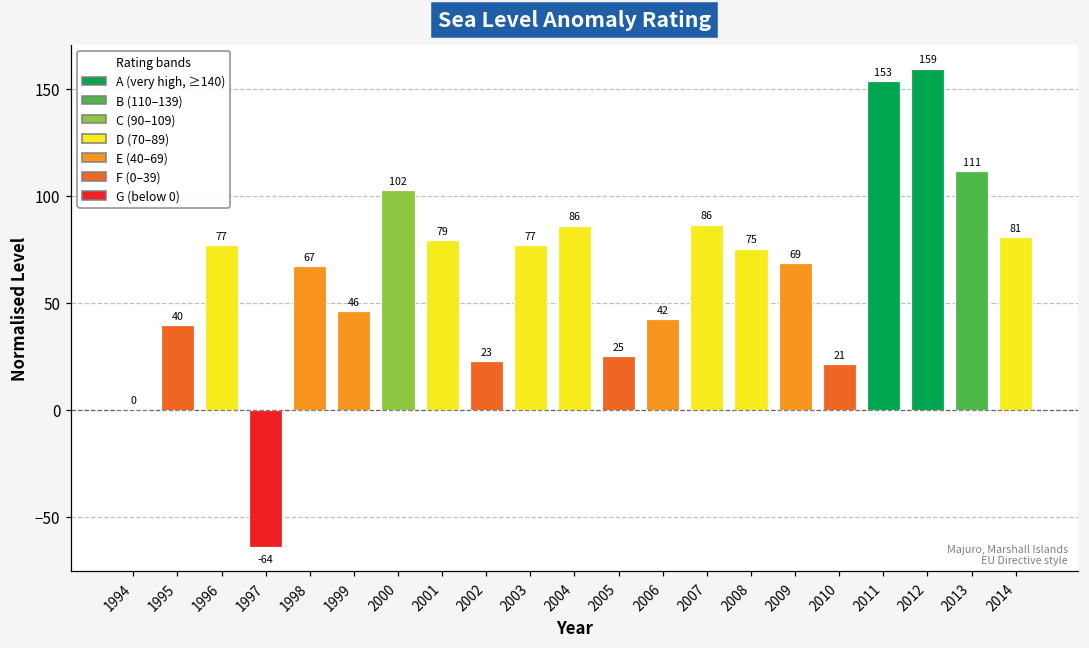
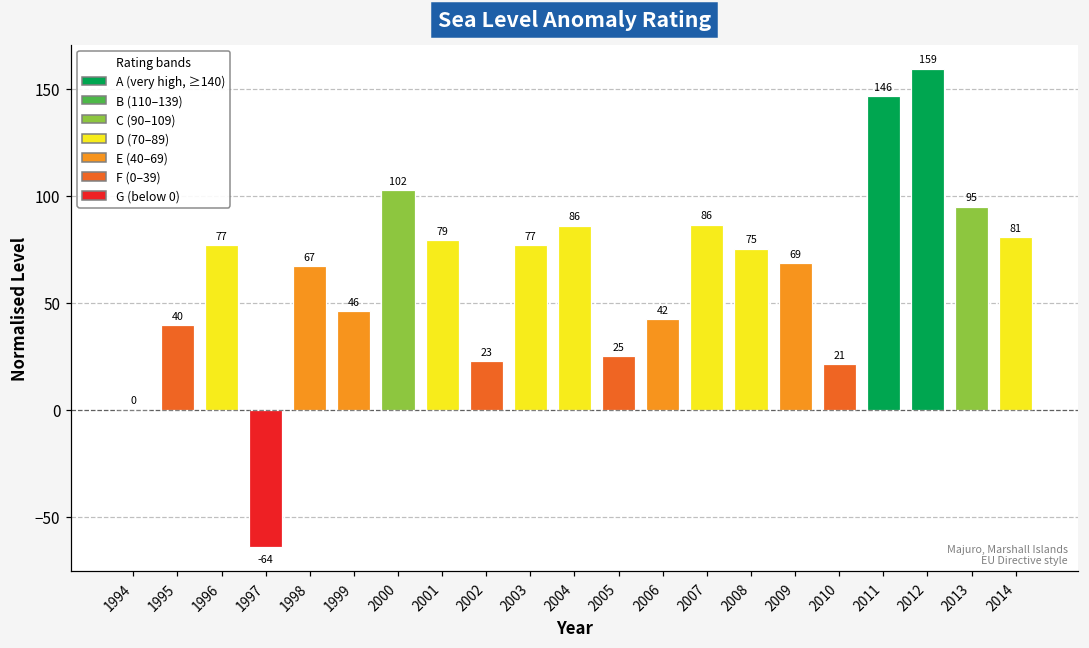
  {
    "1994": 0,
    "1995": 40,
    "1996": 77,
    "1997": -64,
    "1998": 67,
    "1999": 46,
    "2000": 102,
    "2001": 79,
    "2002": 23,
    "2003": 77,
    "2004": 86,
    "2005": 25,
    "2006": 42,
    "2007": 86,
    "2008": 75,
    "2009": 69,
    "2010": 21,
-   "2011": 153,
+   "2011": 146,
    "2012": 159,
-   "2013": 111,
+   "2013": 95,
    "2014": 81
  }
